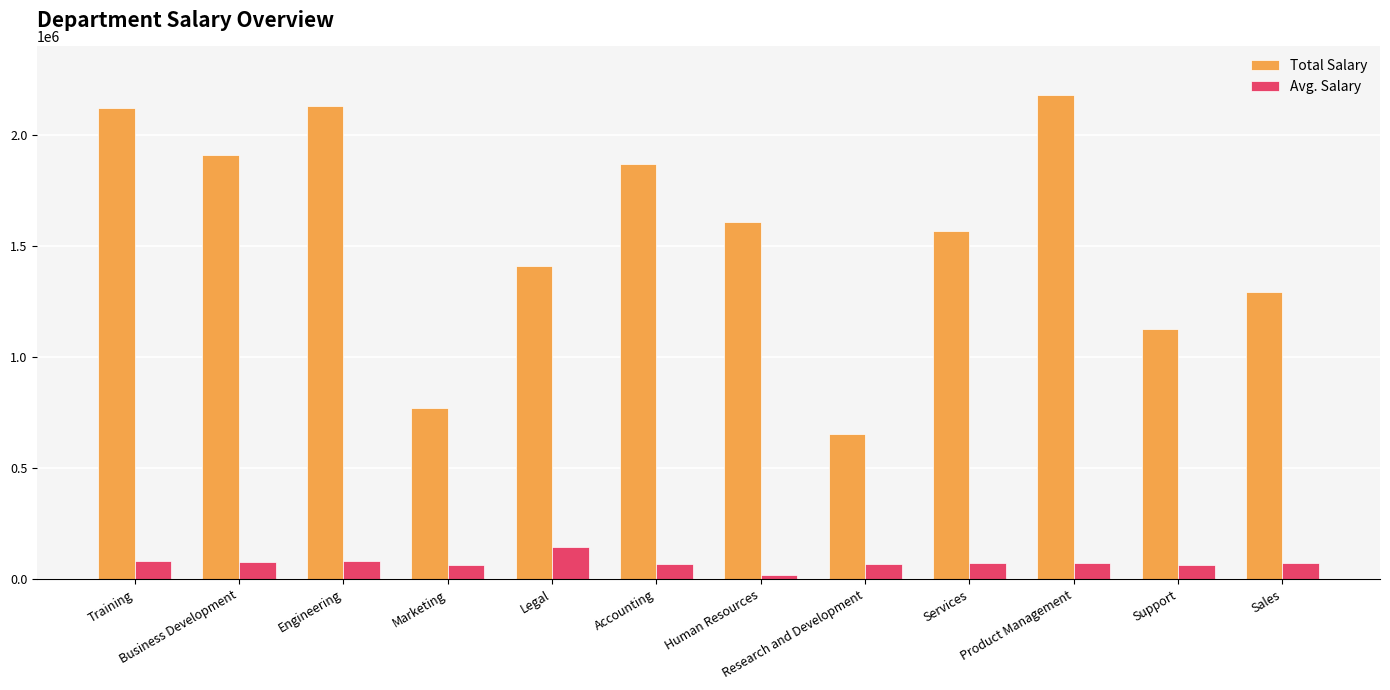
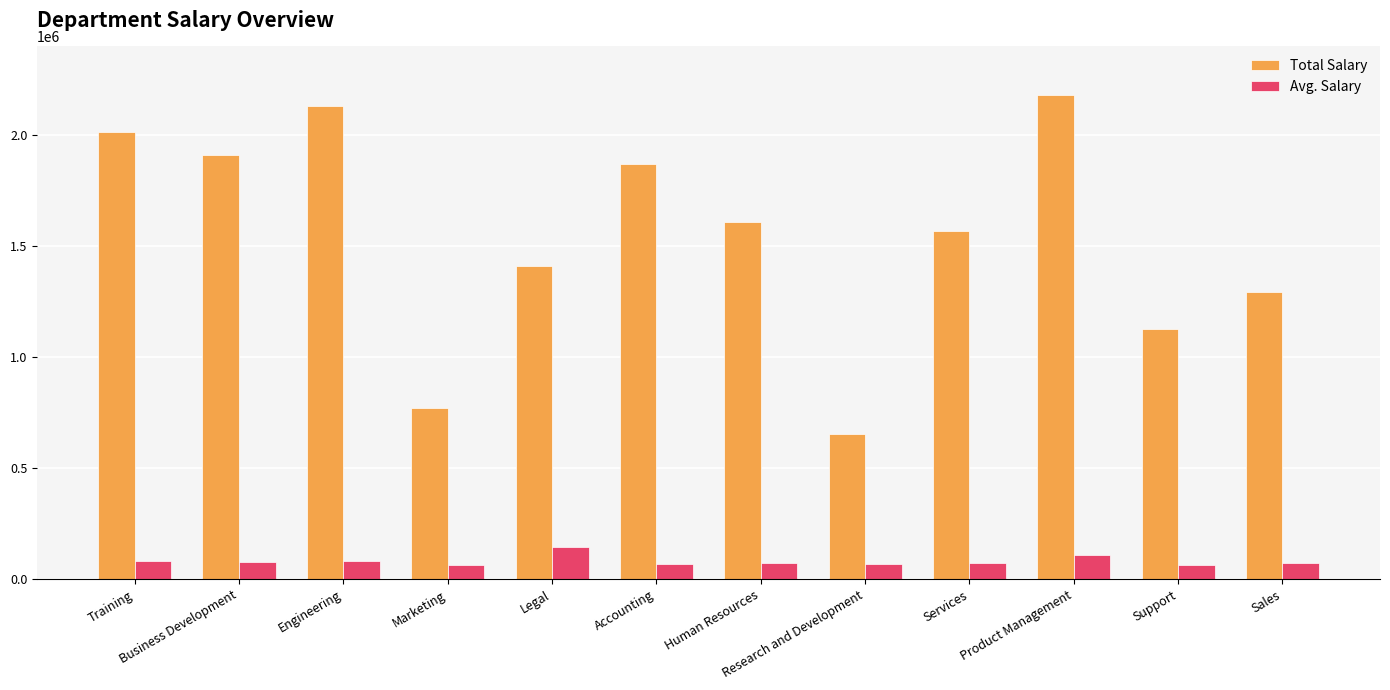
  {
    "Total Salary": {
-     "Training": 2120000,
+     "Training": 2010000,
      "Business Development": 1910000,
      "Engineering": 2130000,
      "Marketing": 770000,
      "Legal": 1410000,
      "Accounting": 1870000,
      "Human Resources": 1610000,
      "Research and Development": 650000,
      "Services": 1570000,
      "Product Management": 2180000,
      "Support": 1130000,
      "Sales": 1290000
    },
    "Avg. Salary": {
      "Training": 80000,
      "Business Development": 80000,
      "Engineering": 80000,
      "Marketing": 60000,
      "Legal": 150000,
      "Accounting": 70000,
-     "Human Resources": 20000,
+     "Human Resources": 70000,
      "Research and Development": 70000,
      "Services": 70000,
-     "Product Management": 80000,
+     "Product Management": 110000,
      "Support": 70000,
      "Sales": 70000
    }
  }
